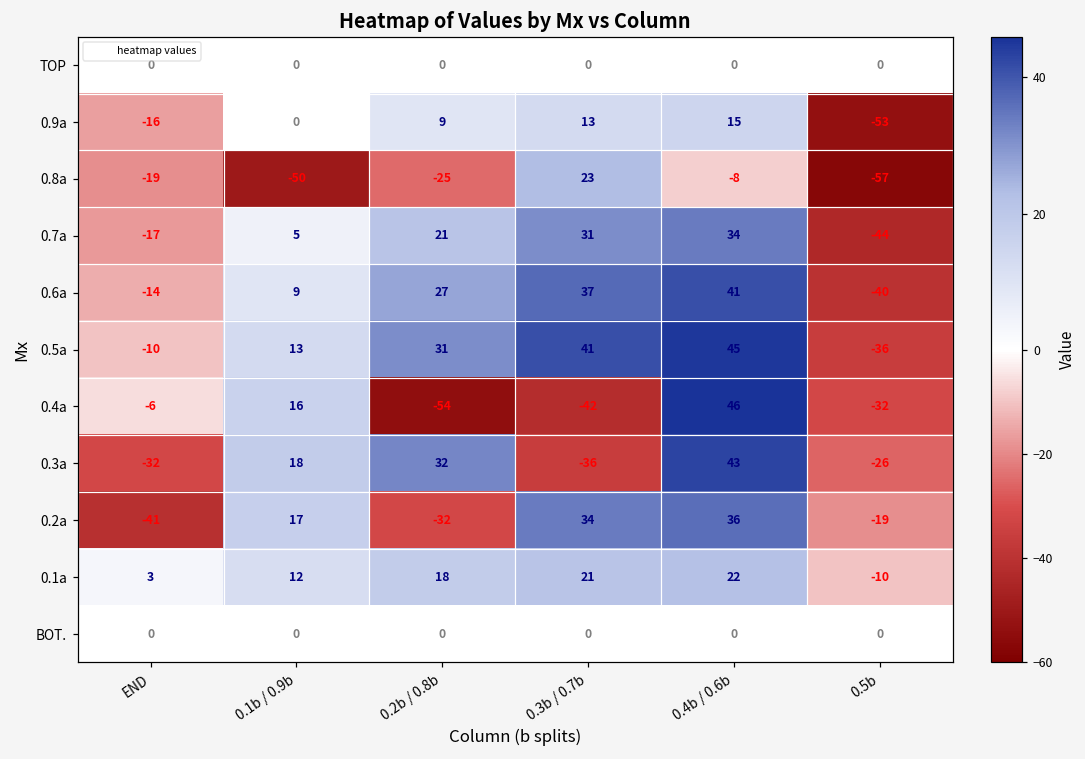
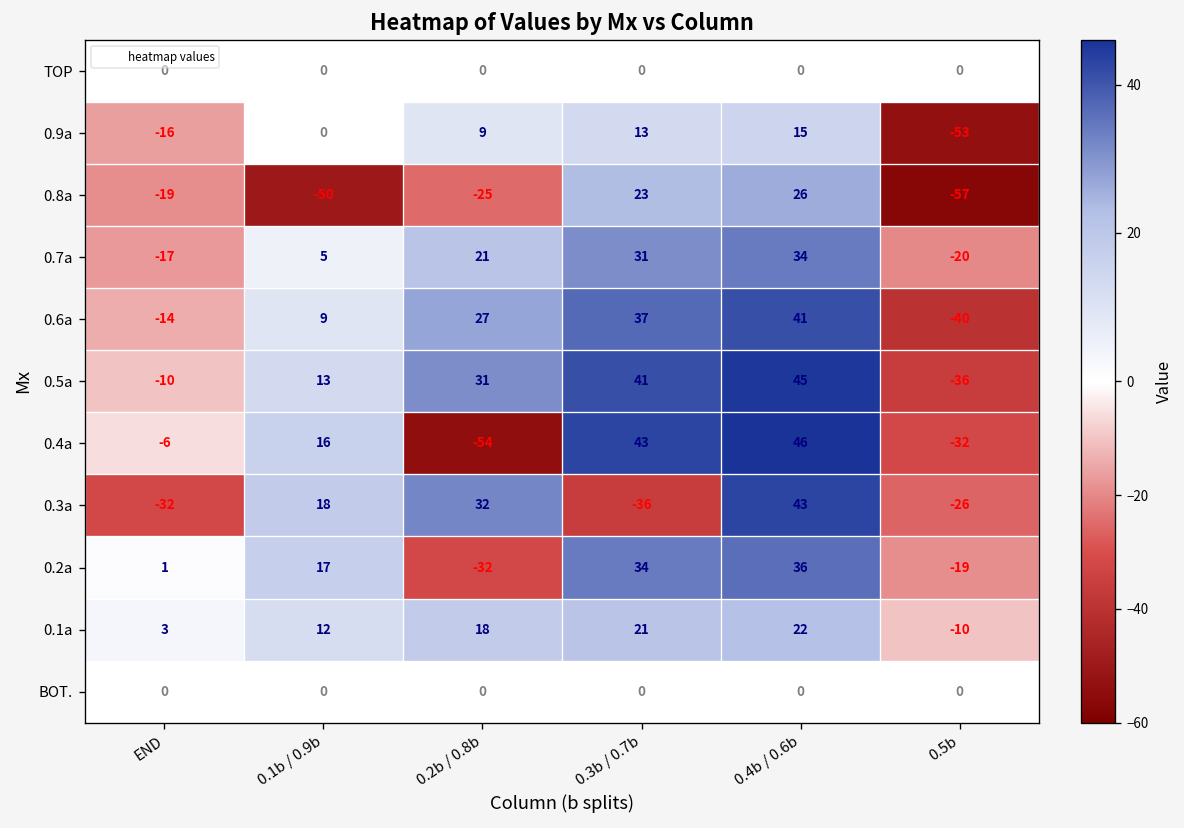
  {
    "TOP": {
      "0.1b / 0.9b": 0,
      "0.2b / 0.8b": 0,
      "0.3b / 0.7b": 0,
      "0.4b / 0.6b": 0,
      "0.5b": 0
    },
    "0.9a": {
      "END": -16,
      "0.1b / 0.9b": 0,
      "0.2b / 0.8b": 9,
      "0.3b / 0.7b": 13,
      "0.4b / 0.6b": 15,
      "0.5b": -53
    },
    "0.8a": {
      "END": -19,
      "0.1b / 0.9b": -50,
      "0.2b / 0.8b": -25,
      "0.3b / 0.7b": 23,
-     "0.4b / 0.6b": -8,
+     "0.4b / 0.6b": 26,
      "0.5b": -57
    },
    "0.7a": {
      "END": -17,
      "0.1b / 0.9b": 5,
      "0.2b / 0.8b": 21,
      "0.3b / 0.7b": 31,
      "0.4b / 0.6b": 34,
-     "0.5b": -44
+     "0.5b": -20
    },
    "0.6a": {
      "END": -14,
      "0.1b / 0.9b": 9,
      "0.2b / 0.8b": 27,
      "0.3b / 0.7b": 37,
      "0.4b / 0.6b": 41,
      "0.5b": -40
    },
    "0.5a": {
      "END": -10,
      "0.1b / 0.9b": 13,
      "0.2b / 0.8b": 31,
      "0.3b / 0.7b": 41,
      "0.4b / 0.6b": 45,
      "0.5b": -36
    },
    "0.4a": {
      "END": -6,
      "0.1b / 0.9b": 16,
      "0.2b / 0.8b": -54,
-     "0.3b / 0.7b": -42,
+     "0.3b / 0.7b": 43,
      "0.4b / 0.6b": 46,
      "0.5b": -32
    },
    "0.3a": {
      "END": -32,
      "0.1b / 0.9b": 18,
      "0.2b / 0.8b": 32,
      "0.3b / 0.7b": -36,
      "0.4b / 0.6b": 43,
      "0.5b": -26
    },
    "0.2a": {
-     "END": -41,
+     "END": 1,
      "0.1b / 0.9b": 17,
      "0.2b / 0.8b": -32,
      "0.3b / 0.7b": 34,
      "0.4b / 0.6b": 36,
      "0.5b": -19
    },
    "0.1a": {
      "END": 3,
      "0.1b / 0.9b": 12,
      "0.2b / 0.8b": 18,
      "0.3b / 0.7b": 21,
      "0.4b / 0.6b": 22,
      "0.5b": -10
    },
    "BOT.": {
      "END": 0,
      "0.1b / 0.9b": 0,
      "0.2b / 0.8b": 0,
      "0.3b / 0.7b": 0,
      "0.4b / 0.6b": 0,
      "0.5b": 0
    }
  }
